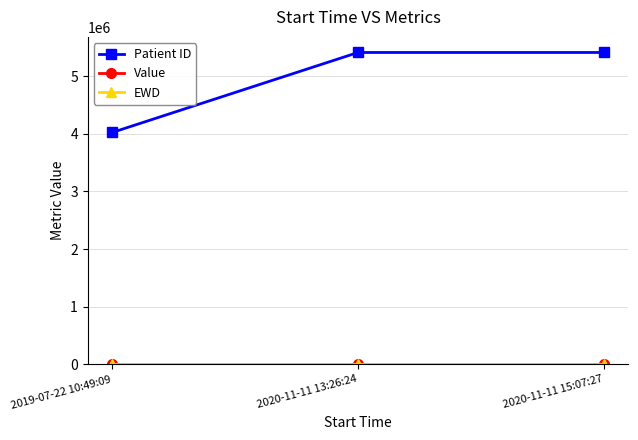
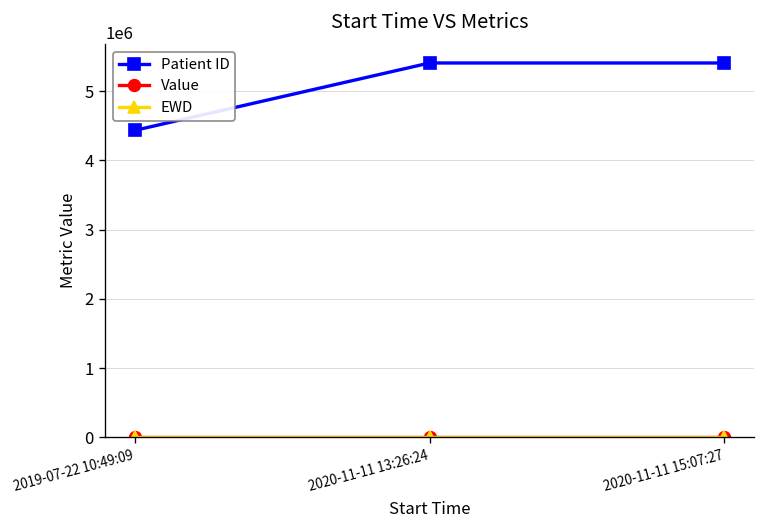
  {
    "Patient ID": {
-     "2019-07-22 10:49:09": 4000000,
+     "2019-07-22 10:49:09": 4400000,
      "2020-11-11 13:26:24": 5400000,
      "2020-11-11 15:07:27": 5400000
    },
    "EWD": {
      "2019-07-22 10:49:09": 0,
      "2020-11-11 13:26:24": 0,
      "2020-11-11 15:07:27": 0
    }
  }
